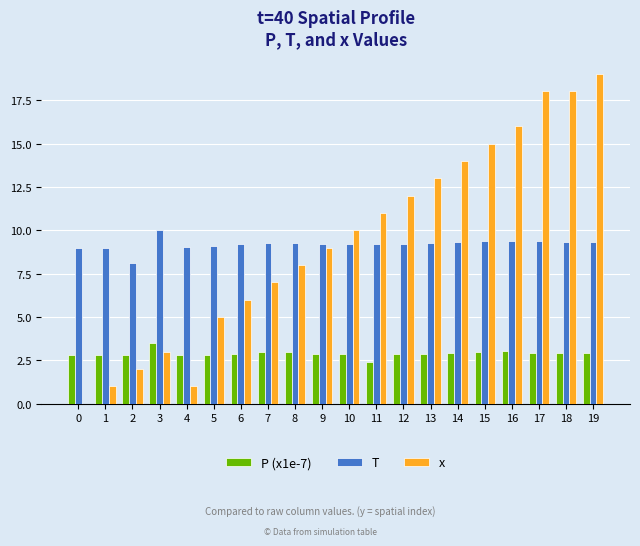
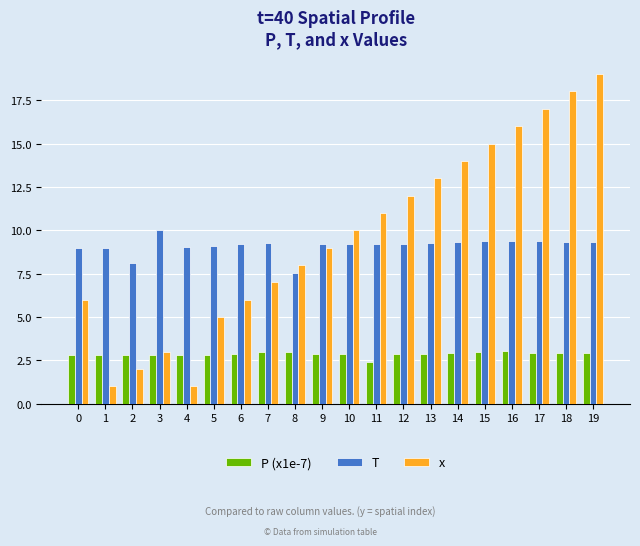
  {
    "P (x1e-7)": {
      "0": 2.8,
      "1": 2.8,
      "2": 2.8,
-     "3": 3.5,
+     "3": 2.8,
      "4": 2.8,
      "5": 2.8,
      "6": 2.8,
      "7": 3.0,
      "8": 3.0,
      "9": 2.9,
      "10": 2.9,
      "11": 2.4,
      "12": 2.9,
      "13": 2.9,
      "14": 2.9,
      "15": 3.0,
      "16": 3.0,
      "17": 2.9,
      "18": 2.9,
      "19": 2.9
    },
    "T": {
      "0": 9.0,
      "1": 9.0,
      "2": 8.1,
      "3": 10.0,
      "4": 9.0,
      "5": 9.1,
      "6": 9.2,
      "7": 9.2,
-     "8": 9.2,
+     "8": 7.5,
      "9": 9.2,
      "10": 9.2,
      "11": 9.2,
      "12": 9.2,
      "13": 9.3,
      "14": 9.3,
      "15": 9.4,
      "16": 9.4,
      "17": 9.4,
      "18": 9.3,
      "19": 9.3
    },
    "x": {
-     "0": 0,
+     "0": 6,
      "1": 1,
      "2": 2,
      "3": 3,
      "4": 1,
      "5": 5,
      "6": 6,
      "7": 7,
      "8": 8,
      "9": 9,
      "10": 10,
      "11": 11,
      "12": 12,
      "13": 13,
      "14": 14,
      "15": 15,
      "16": 16,
-     "17": 18,
+     "17": 17,
      "18": 18,
      "19": 19
    }
  }
